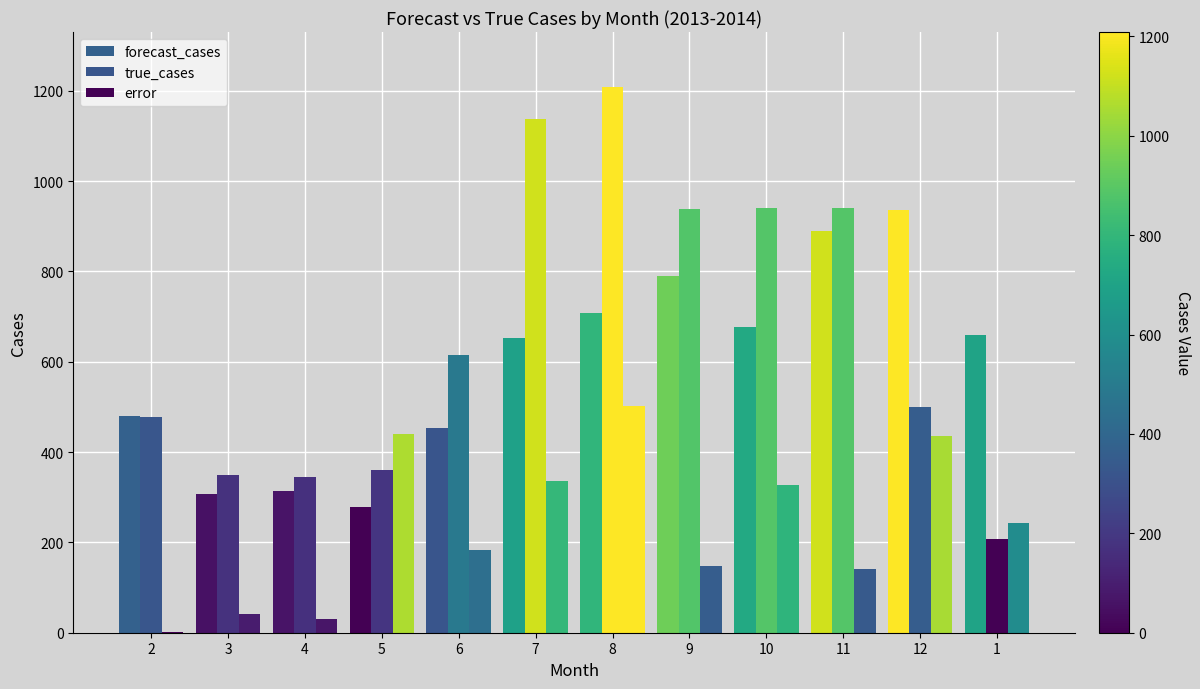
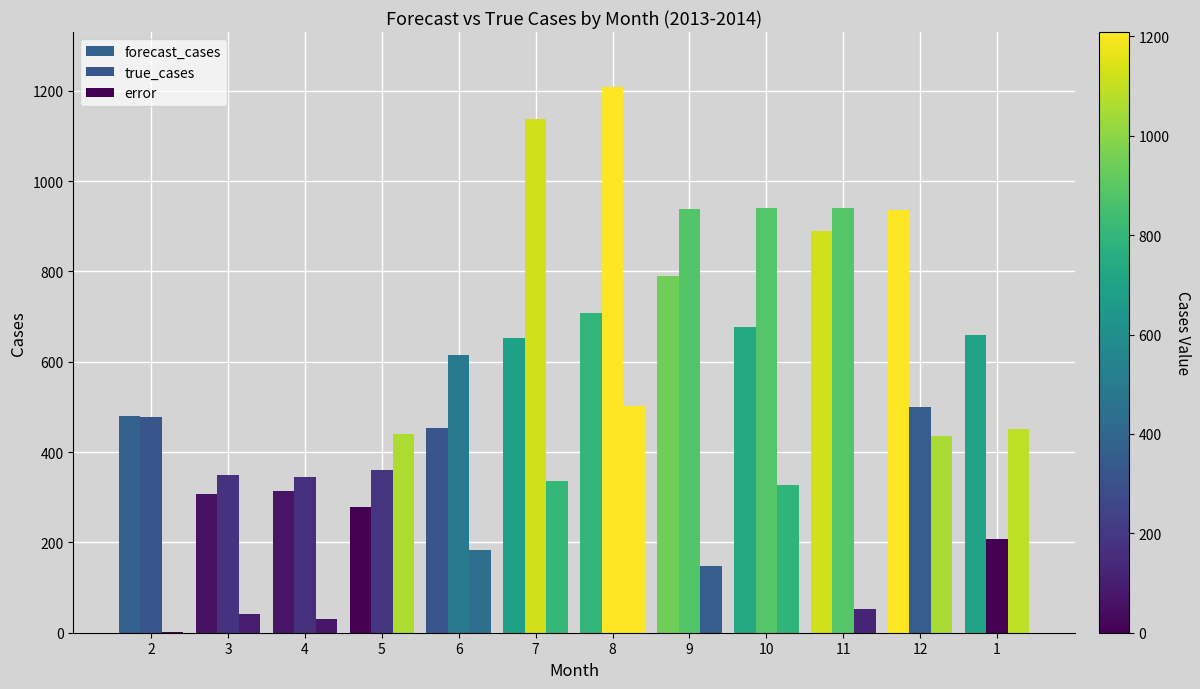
  {
    "error": {
      "3": 40,
      "4": 30,
      "5": 440,
      "6": 180,
      "7": 340,
      "8": 500,
      "9": 150,
      "10": 330,
-     "11": 140,
+     "11": 50,
      "12": 440,
-     "1": 240
+     "1": 450
    }
  }
